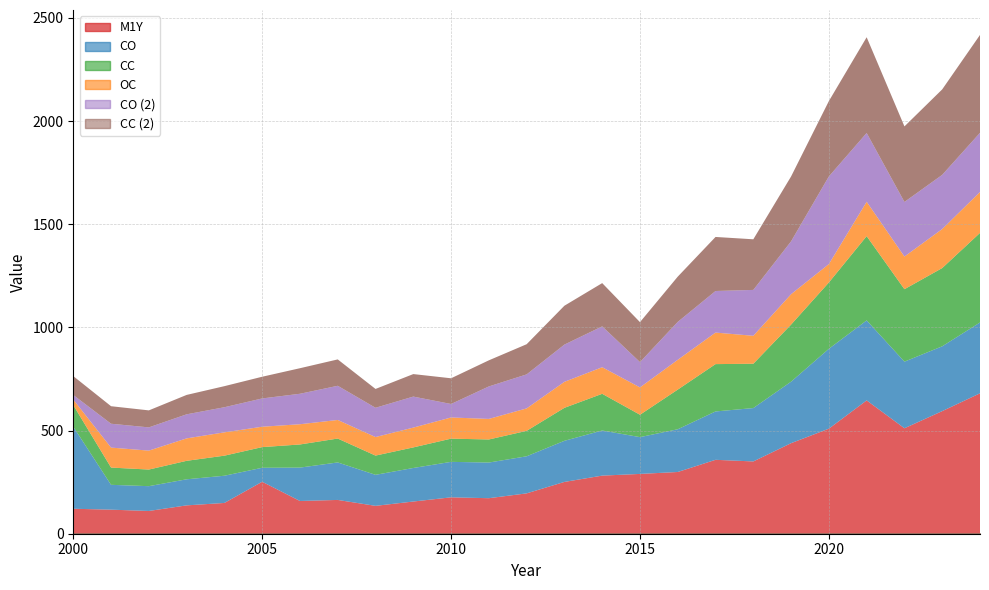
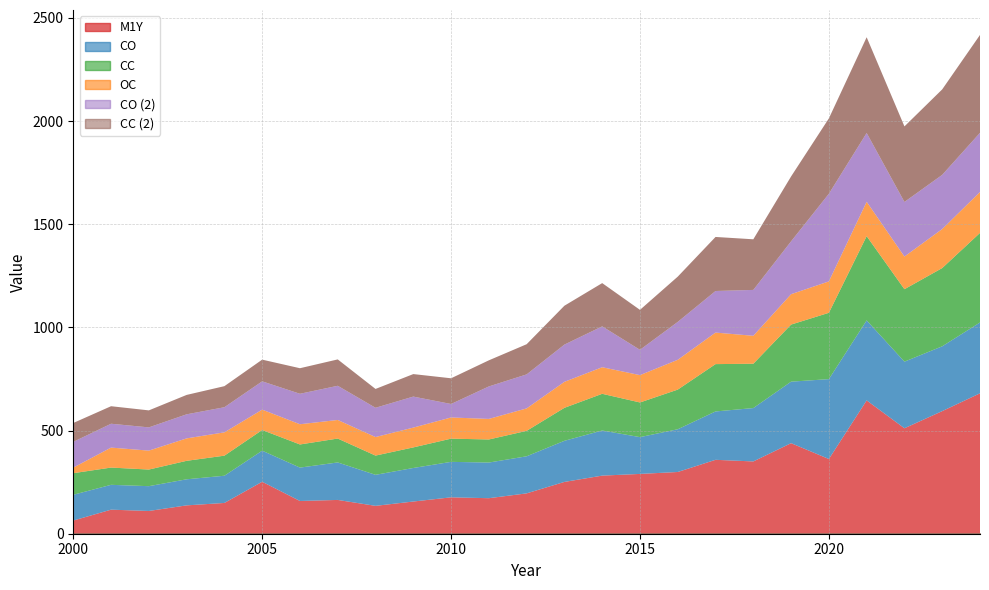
  {
    "M1Y": {
-     "2000": 120,
+     "2000": 60,
      "2005": 250,
      "2010": 180,
      "2015": 290,
-     "2020": 510
+     "2020": 360
    },
    "CO": {
-     "2000": 400,
-     "2005": 70,
+     "2000": 120,
+     "2005": 150,
      "2010": 170,
      "2015": 180,
      "2020": 390
    },
    "CC": {
      "2000": 100,
      "2005": 100,
      "2010": 110,
-     "2015": 110,
+     "2015": 170,
      "2020": 320
    },
    "OC": {
      "2000": 30,
      "2005": 100,
      "2010": 100,
      "2015": 130,
-     "2020": 90
+     "2020": 150
    },
    "CO (2)": {
-     "2000": 20,
+     "2000": 120,
      "2005": 140,
      "2010": 70,
      "2015": 120,
      "2020": 420
    }
  }
